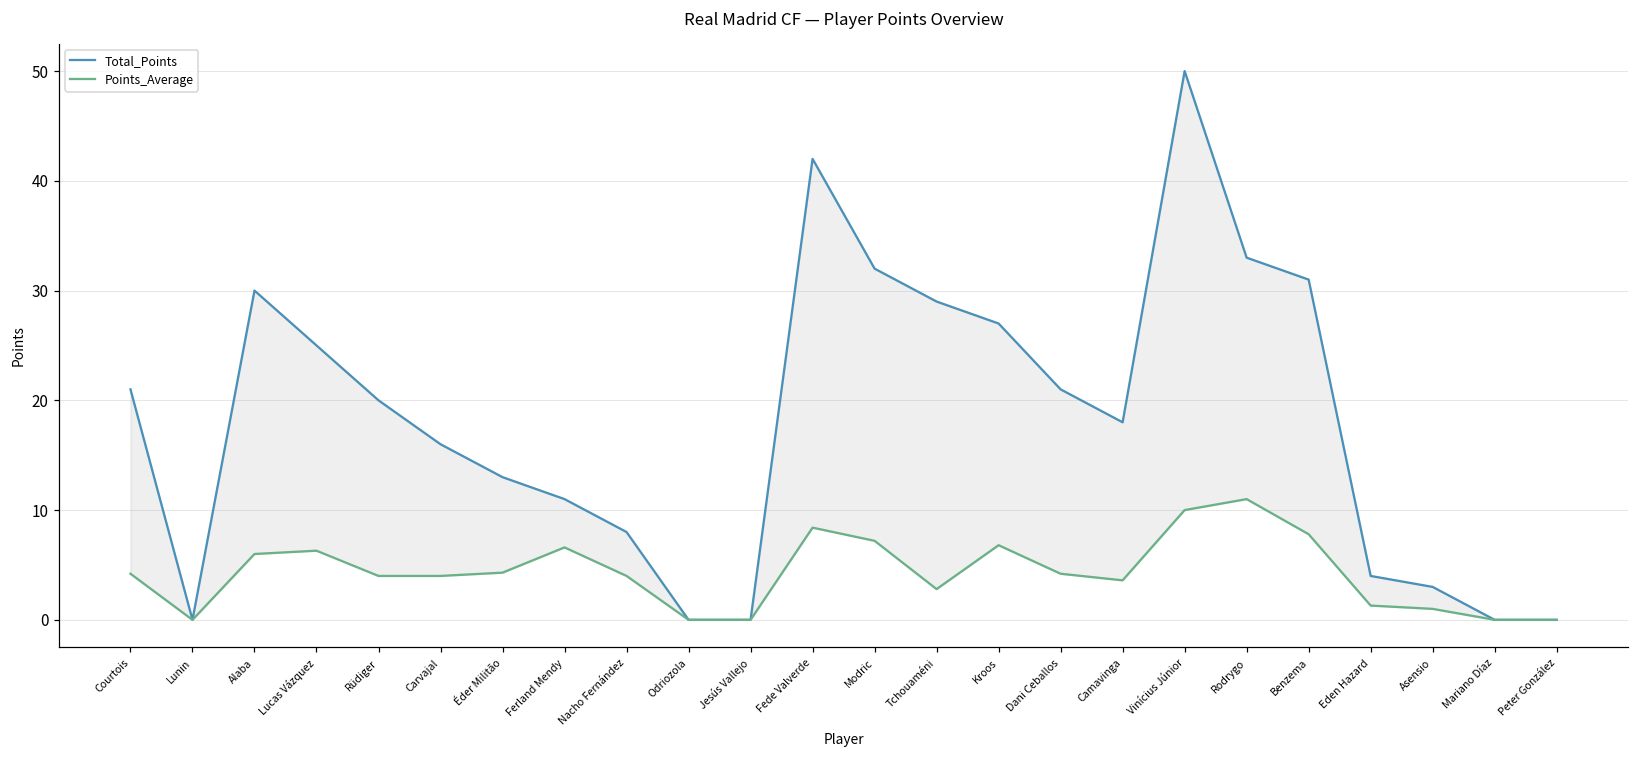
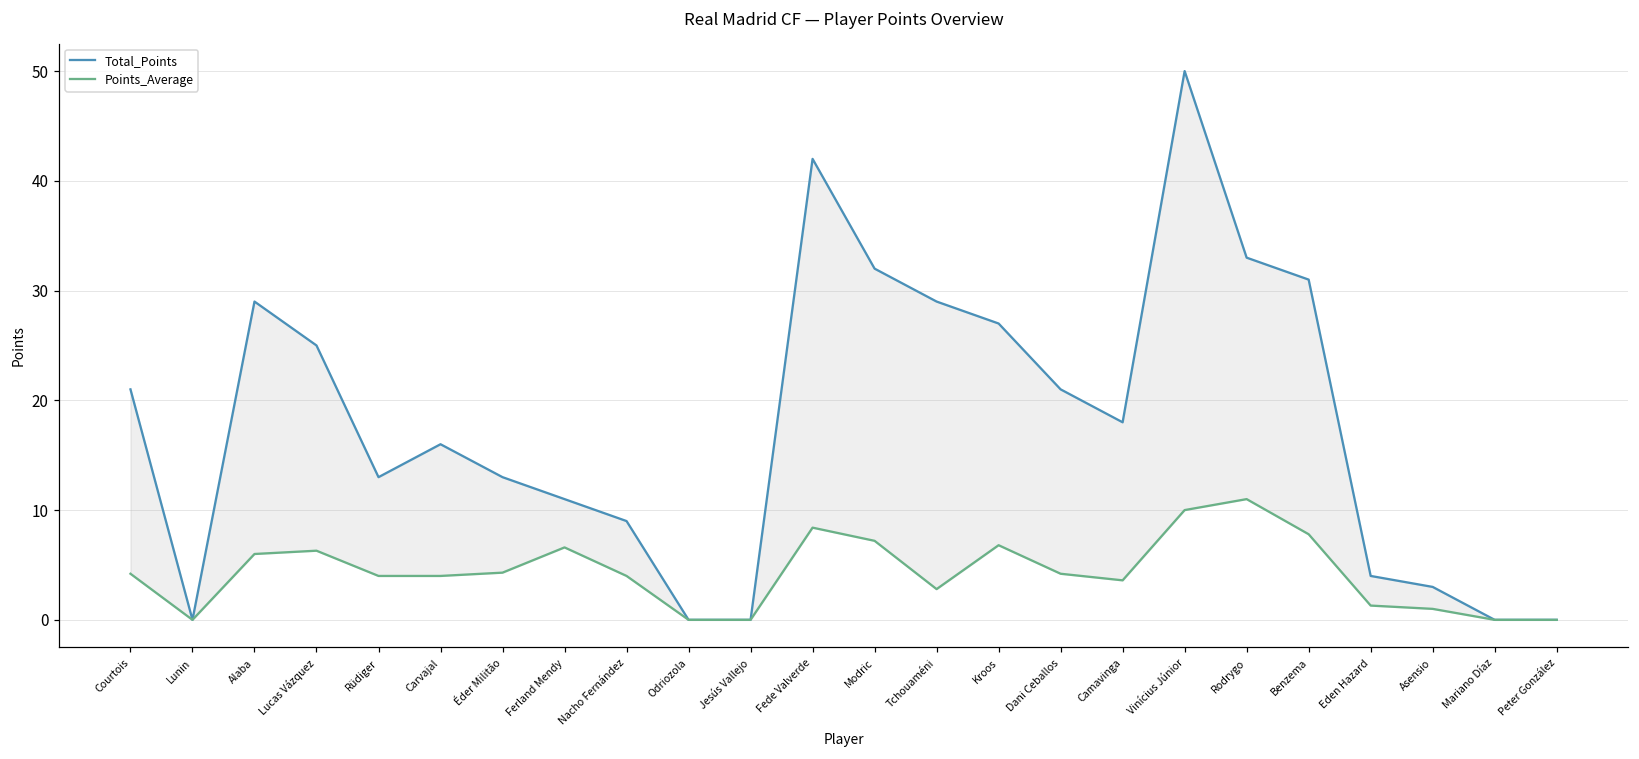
  {
    "Total_Points": {
      "Courtois": 21,
-     "Alaba": 30,
+     "Alaba": 29,
      "Lucas Vázquez": 25,
-     "Rüdiger": 20,
+     "Rüdiger": 13,
      "Carvajal": 16,
      "Éder Militão": 13,
      "Ferland Mendy": 11,
-     "Nacho Fernández": 8,
+     "Nacho Fernández": 9,
      "Fede Valverde": 42,
      "Modric": 32,
      "Tchouaméni": 29,
      "Kroos": 27,
      "Dani Ceballos": 21,
      "Camavinga": 18,
      "Vinícius Júnior": 50,
      "Rodrygo": 33,
      "Benzema": 31,
      "Eden Hazard": 4,
      "Asensio": 3
    },
    "Points_Average": {
      "Courtois": 4,
      "Alaba": 6,
      "Lucas Vázquez": 6,
      "Rüdiger": 4,
      "Carvajal": 4,
      "Éder Militão": 4,
      "Ferland Mendy": 7,
      "Nacho Fernández": 4,
      "Fede Valverde": 8,
      "Modric": 7,
      "Tchouaméni": 3,
      "Kroos": 7,
      "Dani Ceballos": 4,
      "Camavinga": 4,
      "Vinícius Júnior": 10,
      "Rodrygo": 11,
      "Benzema": 8,
      "Eden Hazard": 1,
      "Asensio": 1
    }
  }
